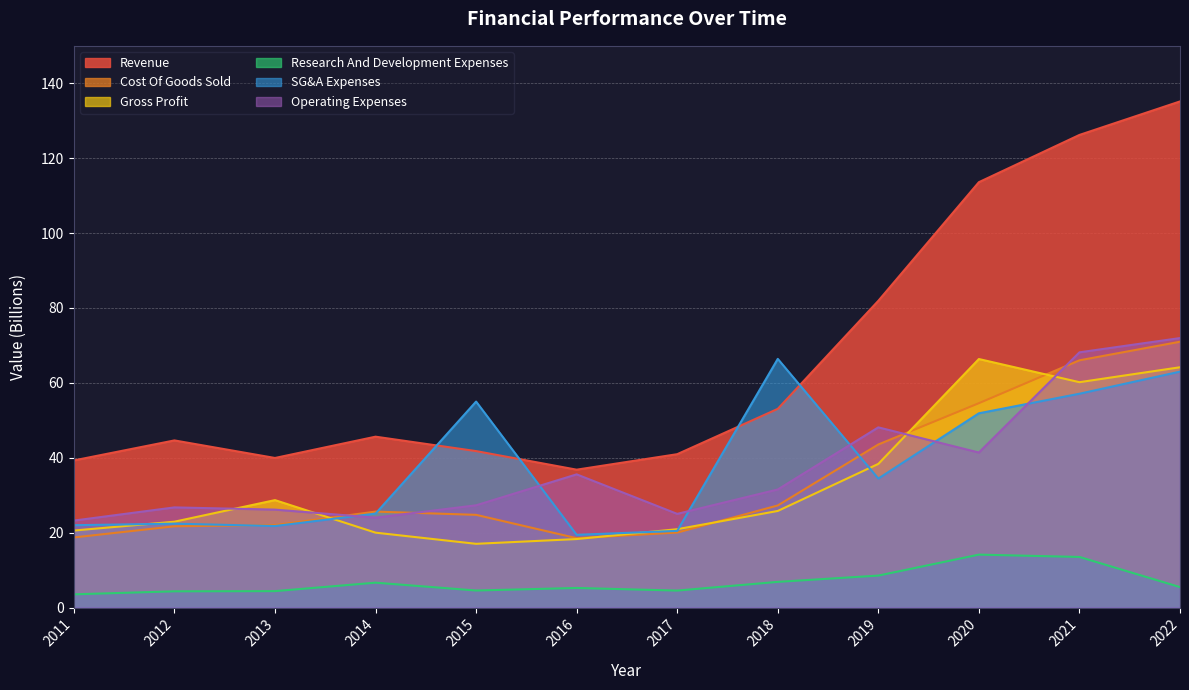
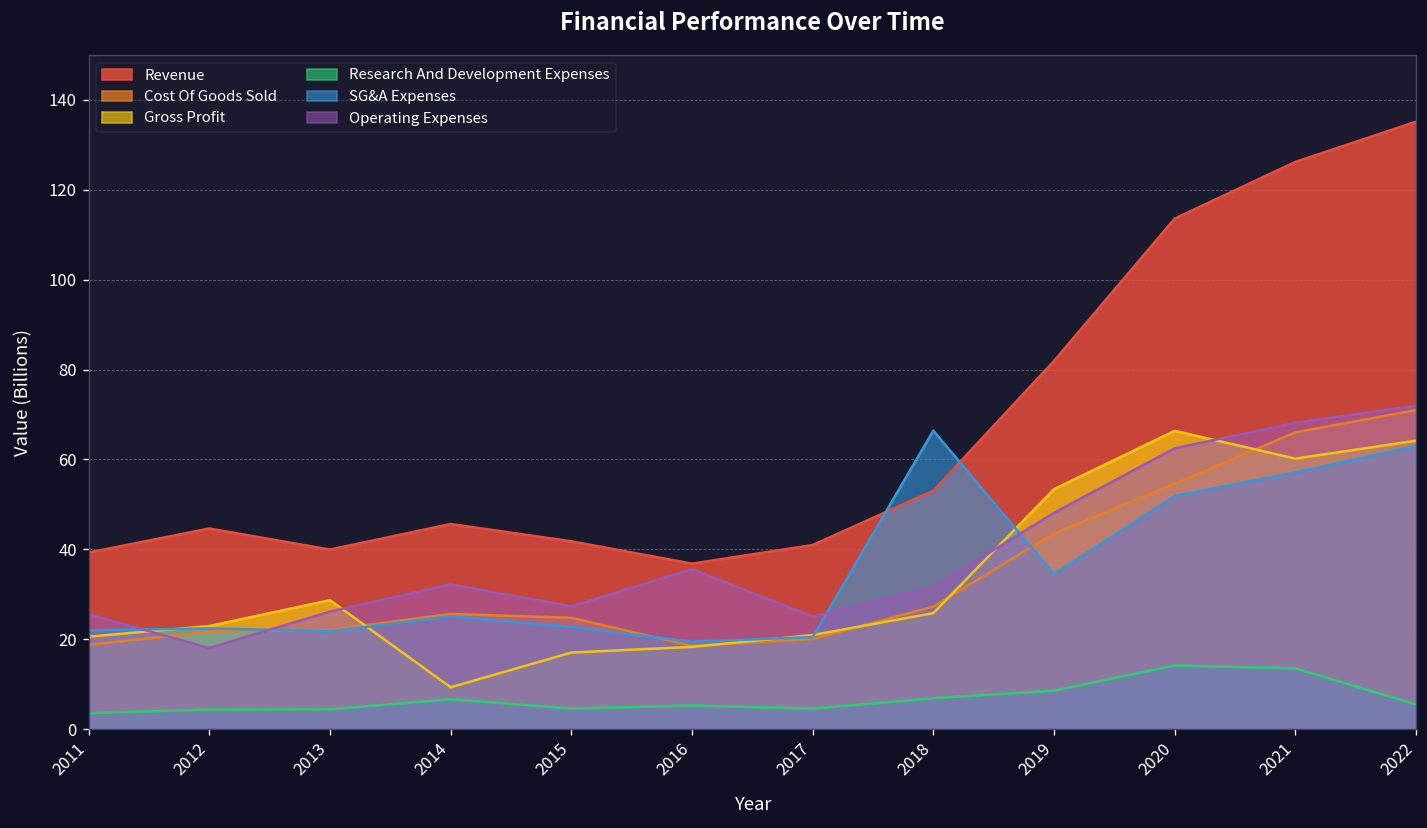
  {
    "Gross Profit": {
      "2011": 21,
      "2013": 29,
-     "2014": 20,
+     "2014": 9,
      "2015": 17,
      "2018": 26,
-     "2019": 38,
+     "2019": 53,
      "2020": 66,
      "2021": 60,
      "2022": 64
    },
    "Research And Development Expenses": {
      "2011": 4,
      "2012": 4,
      "2013": 4,
      "2014": 7,
      "2015": 5,
      "2016": 5,
      "2017": 5,
      "2018": 7,
      "2019": 9,
      "2020": 14,
      "2021": 14,
      "2022": 5
    },
    "SG&A Expenses": {
      "2011": 22,
-     "2015": 55,
+     "2015": 23,
      "2016": 19,
      "2018": 66,
      "2019": 34,
      "2020": 52,
      "2021": 57,
      "2022": 63
    },
    "Operating Expenses": {
-     "2011": 23,
-     "2012": 27,
+     "2011": 26,
+     "2012": 18,
      "2013": 26,
-     "2014": 24,
+     "2014": 32,
      "2015": 27,
      "2016": 36,
      "2017": 25,
      "2018": 32,
      "2019": 48,
-     "2020": 41,
+     "2020": 62,
      "2021": 68,
      "2022": 72
    }
  }
